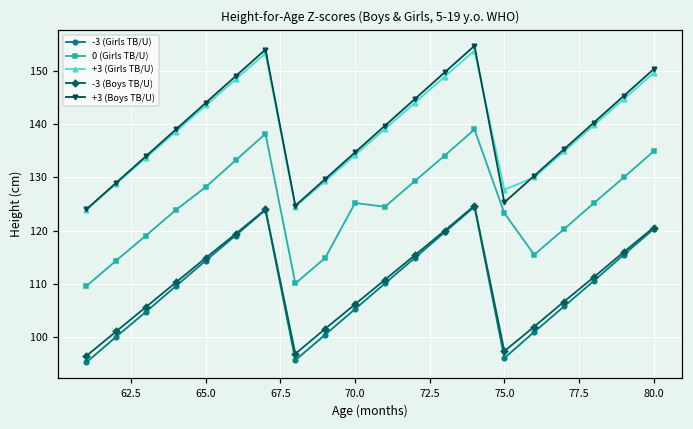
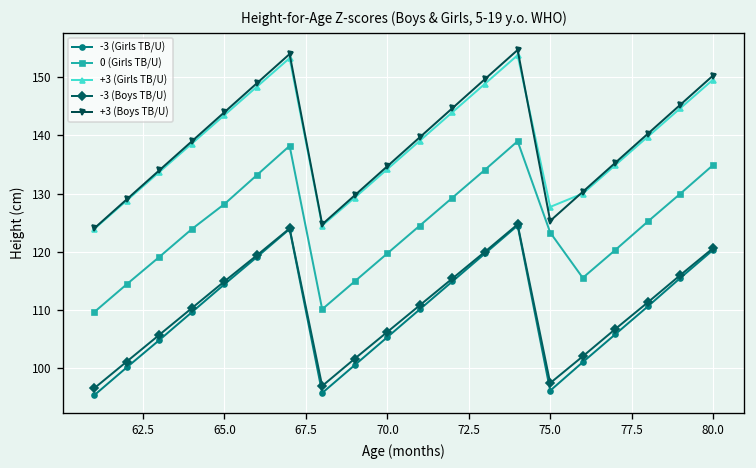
  {
    "0 (Girls TB/U)": {
      "65.0": 128,
-     "70.0": 125,
+     "70.0": 120,
      "75.0": 123,
      "80.0": 135
    },
    "+3 (Girls TB/U)": {
      "75.0": 128,
      "80.0": 150
    }
  }
